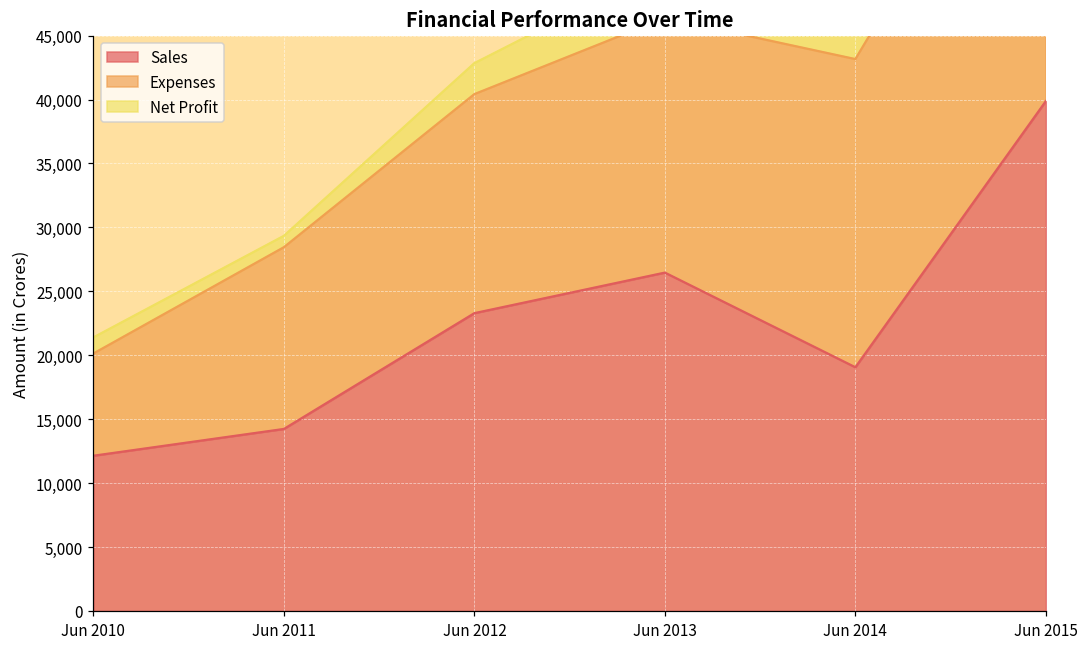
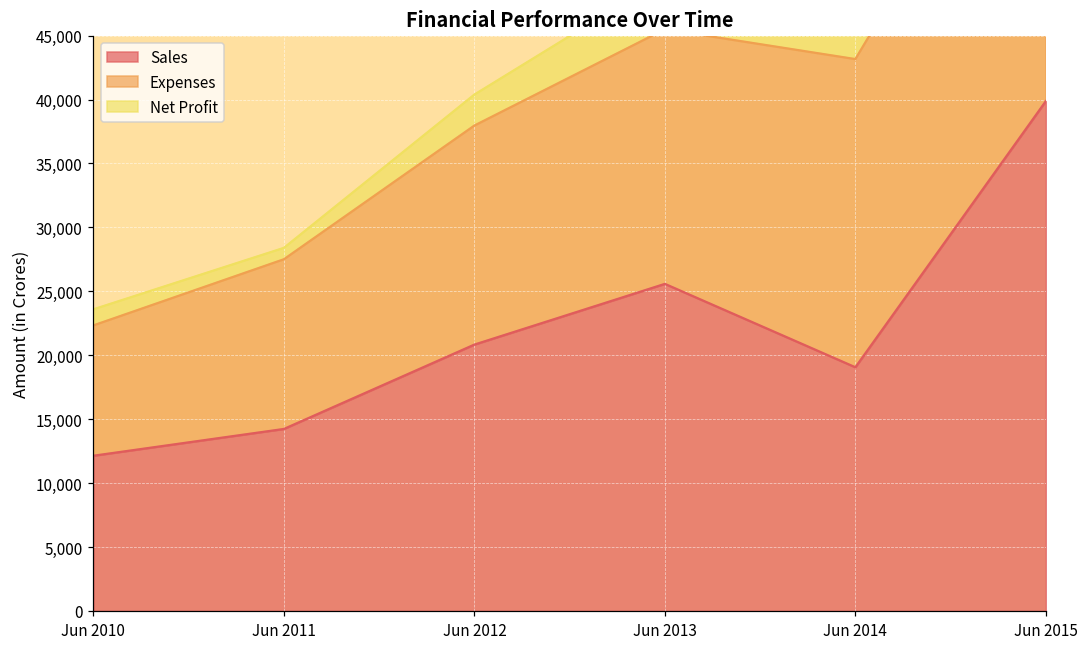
  {
    "Sales": {
      "Jun 2010": "12,100",
      "Jun 2011": "14,200",
-     "Jun 2012": "23,300",
-     "Jun 2013": "26,500",
+     "Jun 2012": "20,800",
+     "Jun 2013": "25,600",
      "Jun 2014": "19,100",
      "Jun 2015": "39,900"
    },
    "Expenses": {
-     "Jun 2010": "8,000",
-     "Jun 2011": "14,200",
+     "Jun 2010": "10,200",
+     "Jun 2011": "13,300",
      "Jun 2012": "17,100",
      "Jun 2014": "24,100"
    },
    "Net Profit": {
      "Jun 2010": "1,300",
      "Jun 2011": "900",
      "Jun 2012": "2,400"
    }
  }
